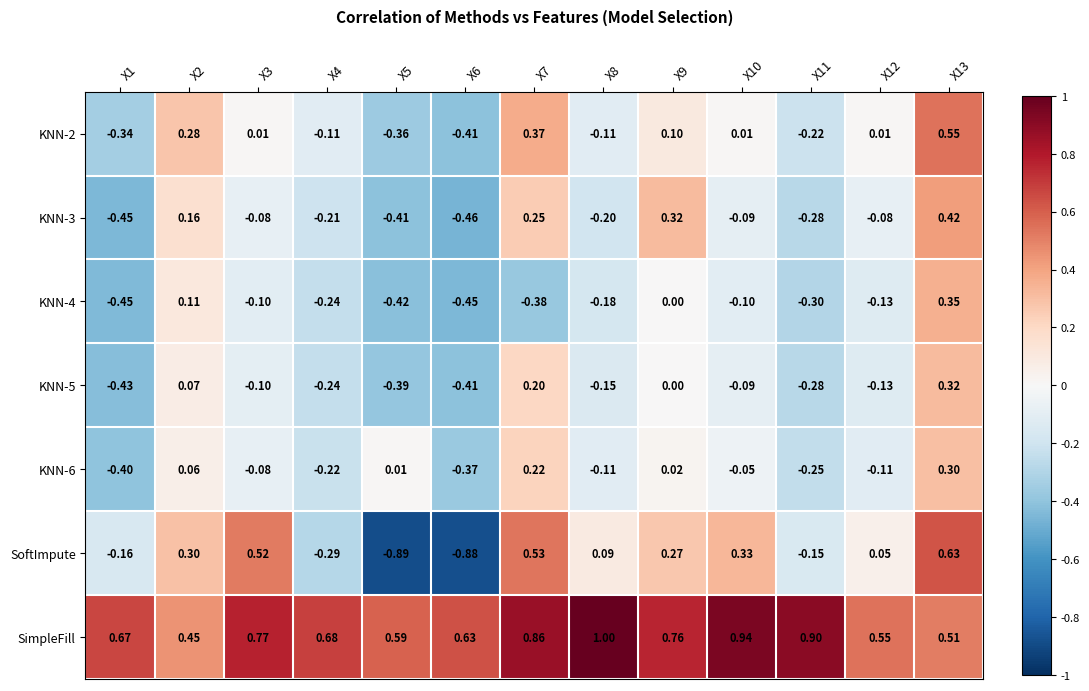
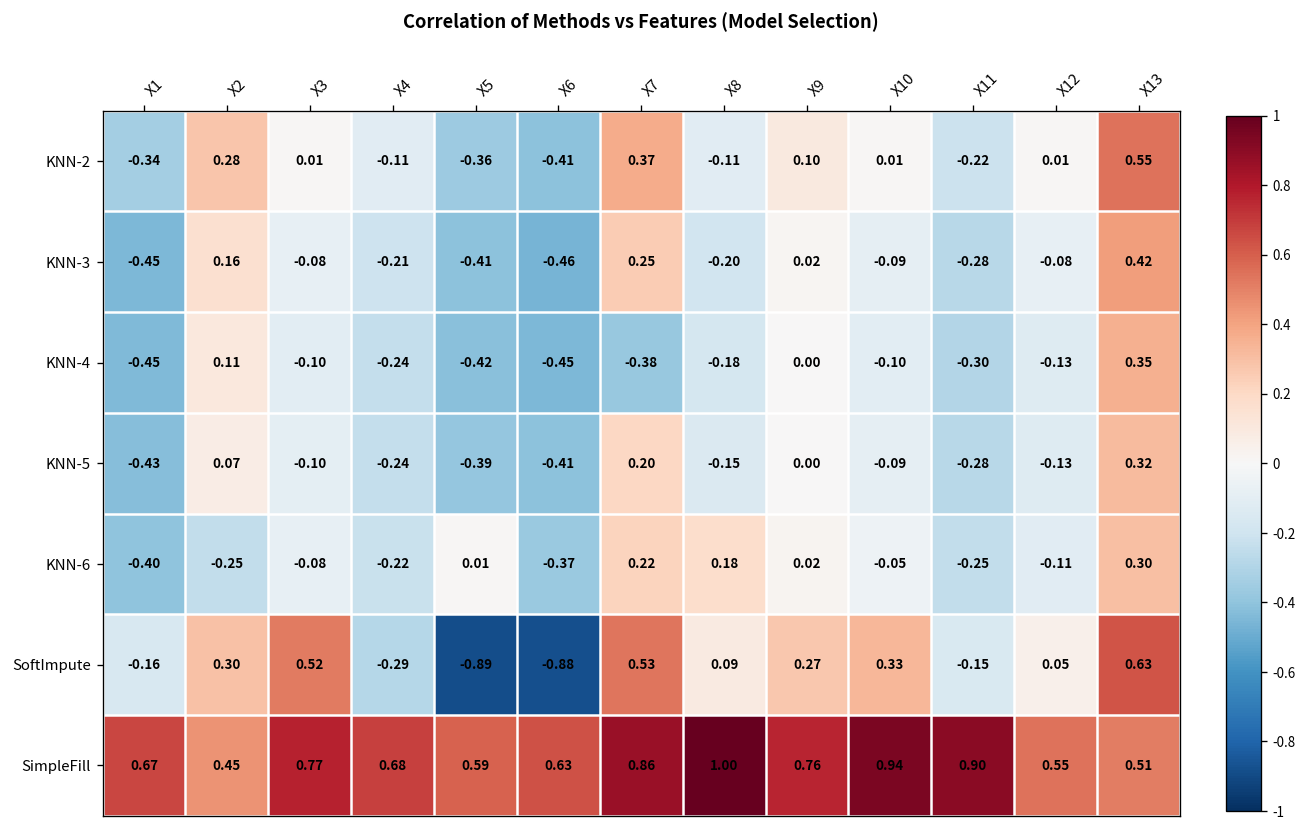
  {
    "KNN-2": {
      "X1": -0.34,
      "X2": 0.28,
      "X3": 0.01,
      "X4": -0.11,
      "X5": -0.36,
      "X6": -0.41,
      "X7": 0.37,
      "X8": -0.11,
      "X9": 0.10,
      "X10": 0.01,
      "X11": -0.22,
      "X12": 0.01,
      "X13": 0.55
    },
    "KNN-3": {
      "X1": -0.45,
      "X2": 0.16,
      "X3": -0.08,
      "X4": -0.21,
      "X5": -0.41,
      "X6": -0.46,
      "X7": 0.25,
      "X8": -0.20,
-     "X9": 0.32,
+     "X9": 0.02,
      "X10": -0.09,
      "X11": -0.28,
      "X12": -0.08,
      "X13": 0.42
    },
    "KNN-4": {
      "X1": -0.45,
      "X2": 0.11,
      "X3": -0.10,
      "X4": -0.24,
      "X5": -0.42,
      "X6": -0.45,
      "X7": -0.38,
      "X8": -0.18,
      "X9": 0.00,
      "X10": -0.10,
      "X11": -0.30,
      "X12": -0.13,
      "X13": 0.35
    },
    "KNN-5": {
      "X1": -0.43,
      "X2": 0.07,
      "X3": -0.10,
      "X4": -0.24,
      "X5": -0.39,
      "X6": -0.41,
      "X7": 0.20,
      "X8": -0.15,
      "X9": 0.00,
      "X10": -0.09,
      "X11": -0.28,
      "X12": -0.13,
      "X13": 0.32
    },
    "KNN-6": {
      "X1": -0.40,
-     "X2": 0.06,
+     "X2": -0.25,
      "X3": -0.08,
      "X4": -0.22,
      "X5": 0.01,
      "X6": -0.37,
      "X7": 0.22,
-     "X8": -0.11,
+     "X8": 0.18,
      "X9": 0.02,
      "X10": -0.05,
      "X11": -0.25,
      "X12": -0.11,
      "X13": 0.30
    },
    "SoftImpute": {
      "X1": -0.16,
      "X2": 0.30,
      "X3": 0.52,
      "X4": -0.29,
      "X5": -0.89,
      "X6": -0.88,
      "X7": 0.53,
      "X8": 0.09,
      "X9": 0.27,
      "X10": 0.33,
      "X11": -0.15,
      "X12": 0.05,
      "X13": 0.63
    },
    "SimpleFill": {
      "X1": 0.67,
      "X2": 0.45,
      "X3": 0.77,
      "X4": 0.68,
      "X5": 0.59,
      "X6": 0.63,
      "X7": 0.86,
      "X8": 1.00,
      "X9": 0.76,
      "X10": 0.94,
      "X11": 0.90,
      "X12": 0.55,
      "X13": 0.51
    }
  }
